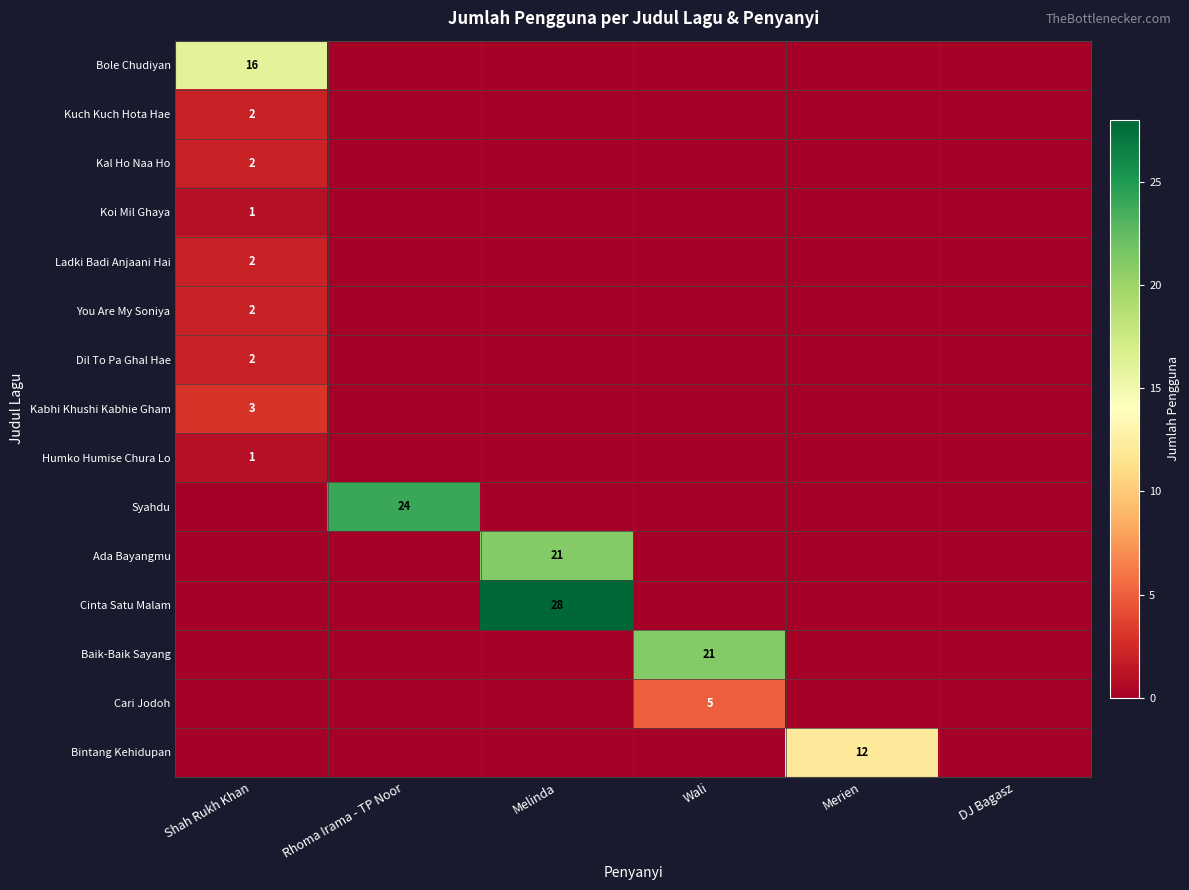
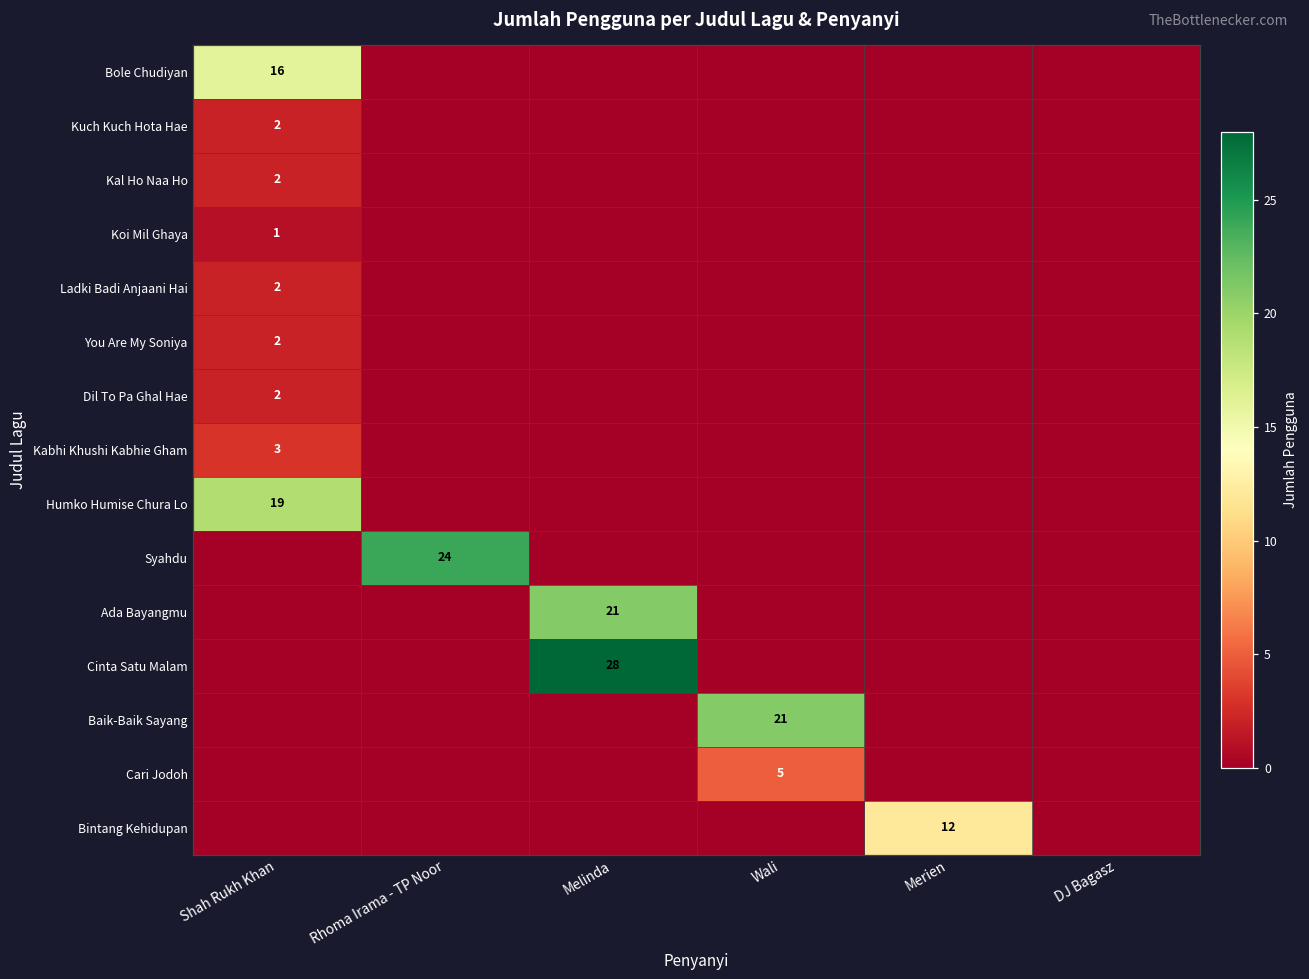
  {
    "Bole Chudiyan": {
      "Shah Rukh Khan": 16
    },
    "Kuch Kuch Hota Hae": {
      "Shah Rukh Khan": 2
    },
    "Kal Ho Naa Ho": {
      "Shah Rukh Khan": 2
    },
    "Koi Mil Ghaya": {
      "Shah Rukh Khan": 1
    },
    "Ladki Badi Anjaani Hai": {
      "Shah Rukh Khan": 2
    },
    "You Are My Soniya": {
      "Shah Rukh Khan": 2
    },
    "Dil To Pa Ghal Hae": {
      "Shah Rukh Khan": 2
    },
    "Kabhi Khushi Kabhie Gham": {
      "Shah Rukh Khan": 3
    },
    "Humko Humise Chura Lo": {
-     "Shah Rukh Khan": 1
+     "Shah Rukh Khan": 19
    },
    "Syahdu": {
      "Rhoma Irama - TP Noor": 24
    },
    "Ada Bayangmu": {
      "Melinda": 21
    },
    "Cinta Satu Malam": {
      "Melinda": 28
    },
    "Baik-Baik Sayang": {
      "Wali": 21
    },
    "Cari Jodoh": {
      "Wali": 5
    },
    "Bintang Kehidupan": {
      "Merien": 12
    }
  }
